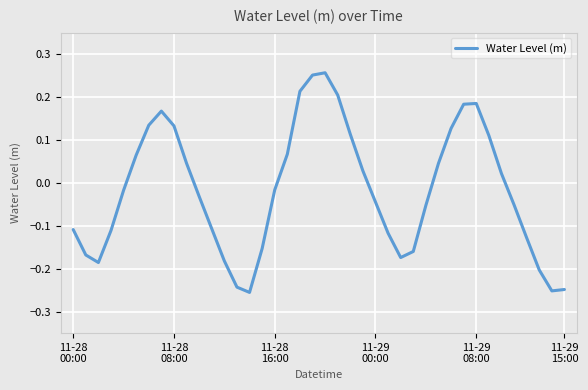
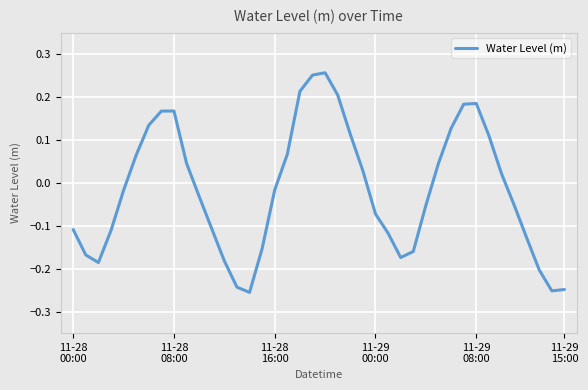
  {
    "11-28 00:00": -0.11,
-   "11-28 08:00": 0.13,
+   "11-28 08:00": 0.17,
    "11-28 16:00": -0.02,
-   "11-29 00:00": -0.04,
+   "11-29 00:00": -0.07,
    "11-29 08:00": 0.19,
    "11-29 15:00": -0.25
  }
